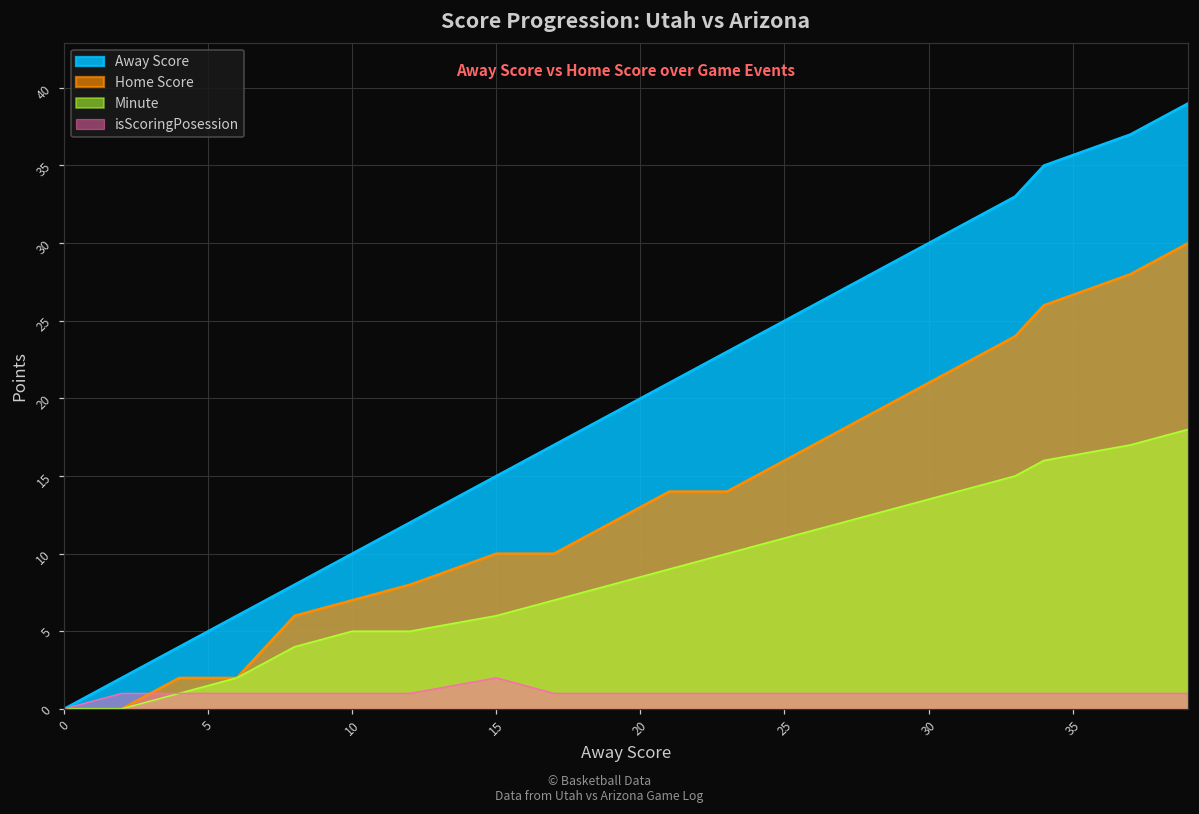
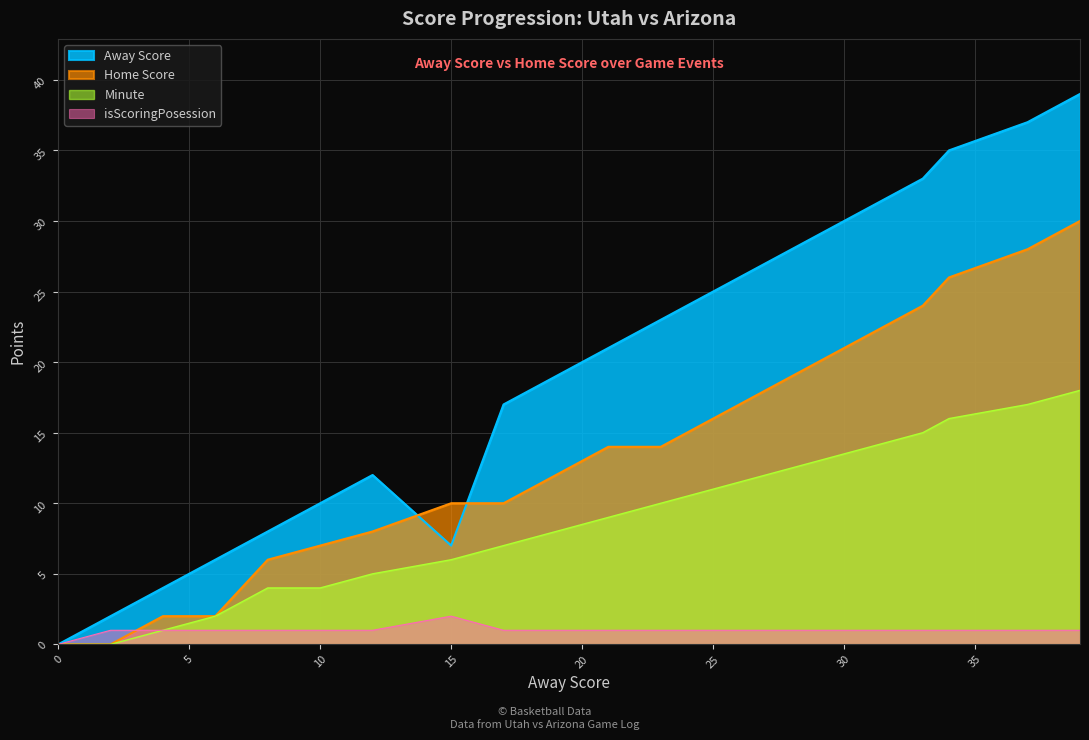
  {
    "Away Score": {
      "10": 10,
-     "15": 15,
+     "15": 7,
      "25": 25
    },
    "Home Score": {
      "10": 7,
      "15": 10,
      "25": 16
    },
    "Minute": {
-     "10": 5,
+     "10": 4,
      "15": 6,
      "25": 11
    },
    "isScoringPosession": {
      "10": 1,
      "15": 2,
      "25": 1
    }
  }
